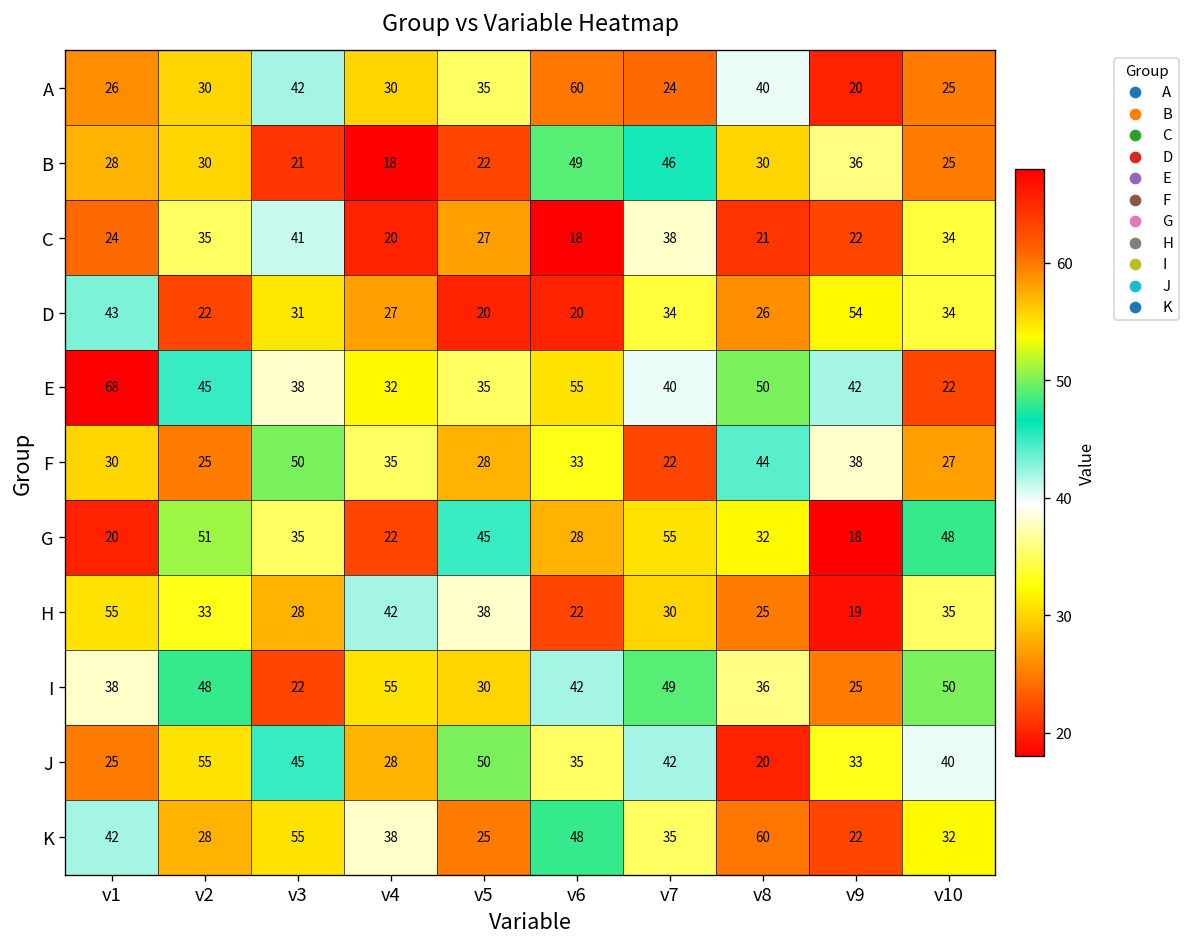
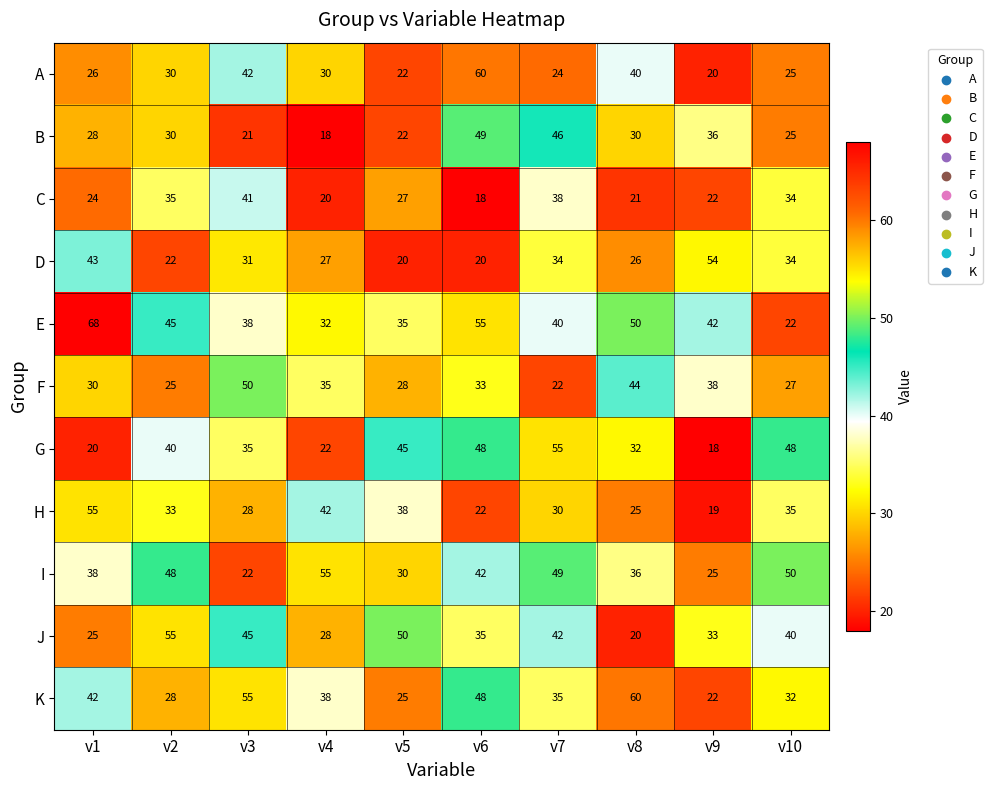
  {
    "A": {
      "v1": 26,
      "v2": 30,
      "v3": 42,
      "v4": 30,
-     "v5": 35,
+     "v5": 22,
      "v6": 60,
      "v7": 24,
      "v8": 40,
      "v9": 20,
      "v10": 25
    },
    "B": {
      "v1": 28,
      "v2": 30,
      "v3": 21,
      "v4": 18,
      "v5": 22,
      "v6": 49,
      "v7": 46,
      "v8": 30,
      "v9": 36,
      "v10": 25
    },
    "C": {
      "v1": 24,
      "v2": 35,
      "v3": 41,
      "v4": 20,
      "v5": 27,
      "v6": 18,
      "v7": 38,
      "v8": 21,
      "v9": 22,
      "v10": 34
    },
    "D": {
      "v1": 43,
      "v2": 22,
      "v3": 31,
      "v4": 27,
      "v5": 20,
      "v6": 20,
      "v7": 34,
      "v8": 26,
      "v9": 54,
      "v10": 34
    },
    "E": {
      "v1": 68,
      "v2": 45,
      "v3": 38,
      "v4": 32,
      "v5": 35,
      "v6": 55,
      "v7": 40,
      "v8": 50,
      "v9": 42,
      "v10": 22
    },
    "F": {
      "v1": 30,
      "v2": 25,
      "v3": 50,
      "v4": 35,
      "v5": 28,
      "v6": 33,
      "v7": 22,
      "v8": 44,
      "v9": 38,
      "v10": 27
    },
    "G": {
      "v1": 20,
-     "v2": 51,
+     "v2": 40,
      "v3": 35,
      "v4": 22,
      "v5": 45,
-     "v6": 28,
+     "v6": 48,
      "v7": 55,
      "v8": 32,
      "v9": 18,
      "v10": 48
    },
    "H": {
      "v1": 55,
      "v2": 33,
      "v3": 28,
      "v4": 42,
      "v5": 38,
      "v6": 22,
      "v7": 30,
      "v8": 25,
      "v9": 19,
      "v10": 35
    },
    "I": {
      "v1": 38,
      "v2": 48,
      "v3": 22,
      "v4": 55,
      "v5": 30,
      "v6": 42,
      "v7": 49,
      "v8": 36,
      "v9": 25,
      "v10": 50
    },
    "J": {
      "v1": 25,
      "v2": 55,
      "v3": 45,
      "v4": 28,
      "v5": 50,
      "v6": 35,
      "v7": 42,
      "v8": 20,
      "v9": 33,
      "v10": 40
    },
    "K": {
      "v1": 42,
      "v2": 28,
      "v3": 55,
      "v4": 38,
      "v5": 25,
      "v6": 48,
      "v7": 35,
      "v8": 60,
      "v9": 22,
      "v10": 32
    }
  }
